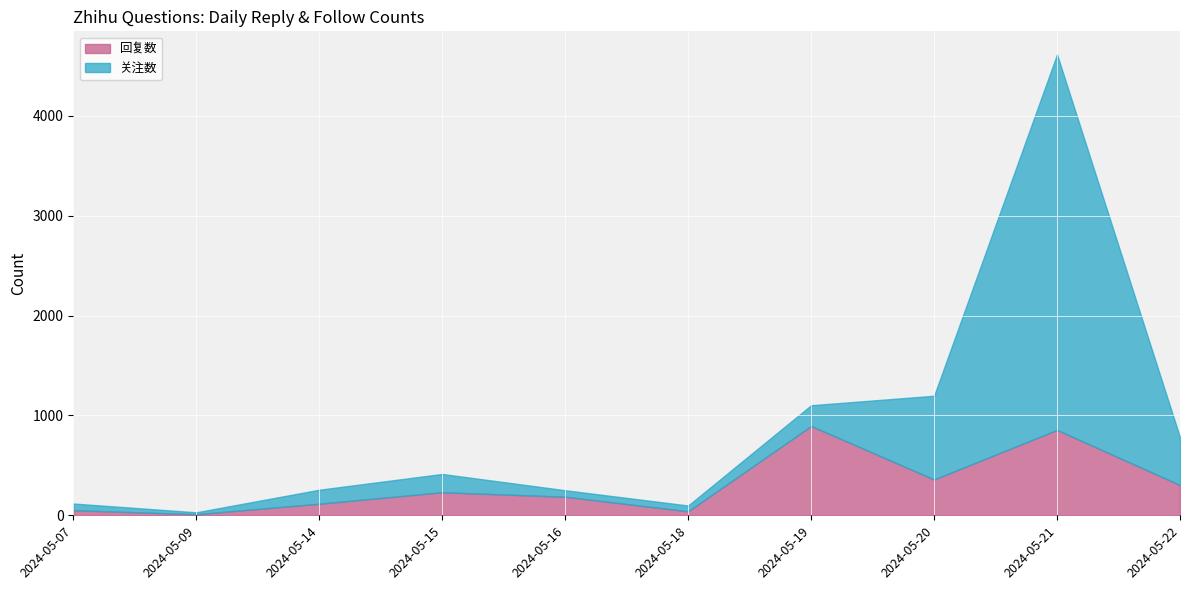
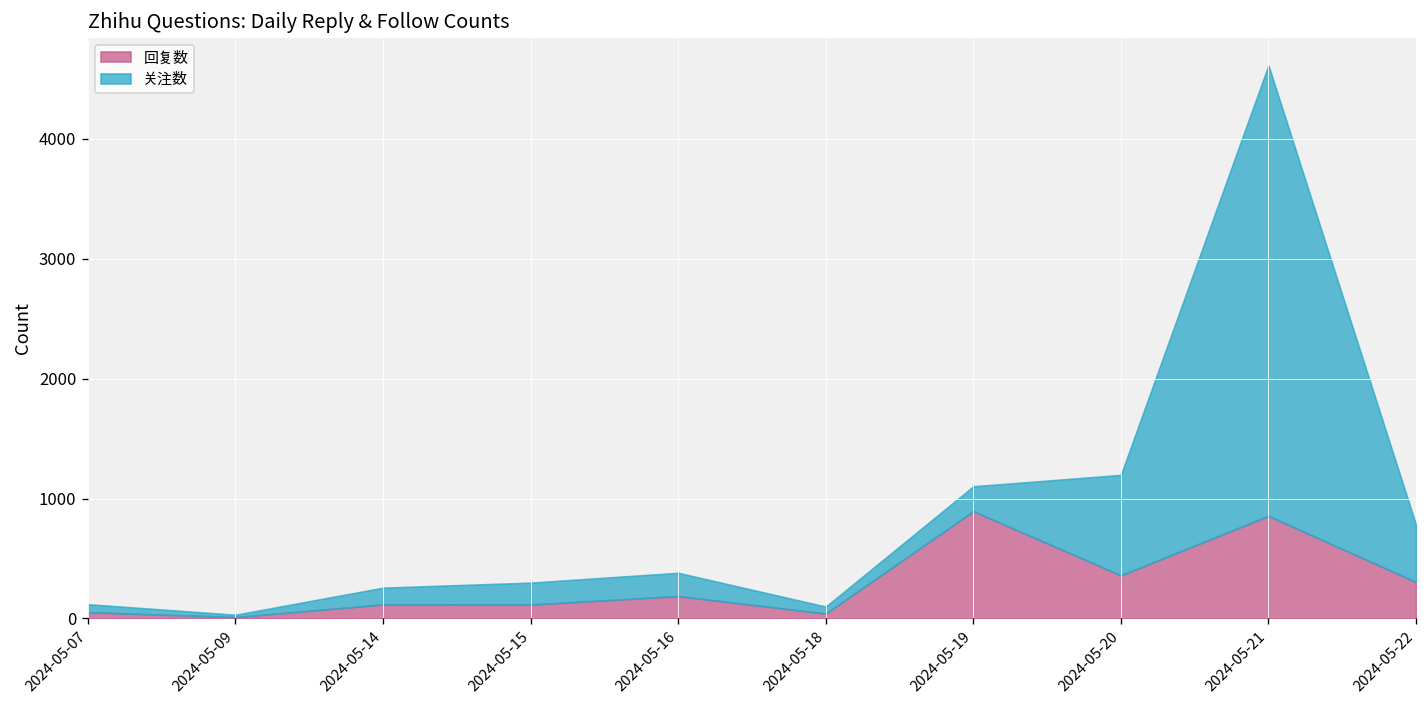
  {
    "回复数": {
      "2024-05-07": 100,
      "2024-05-14": 100,
-     "2024-05-15": 200,
+     "2024-05-15": 100,
      "2024-05-16": 200,
      "2024-05-18": 0,
      "2024-05-19": 900,
      "2024-05-20": 400,
      "2024-05-21": 900,
      "2024-05-22": 300
    },
    "关注数": {
      "2024-05-07": 100,
      "2024-05-14": 100,
      "2024-05-15": 200,
-     "2024-05-16": 100,
+     "2024-05-16": 200,
      "2024-05-18": 100,
      "2024-05-19": 200,
      "2024-05-20": 800,
      "2024-05-21": 3800,
      "2024-05-22": 500
    }
  }
